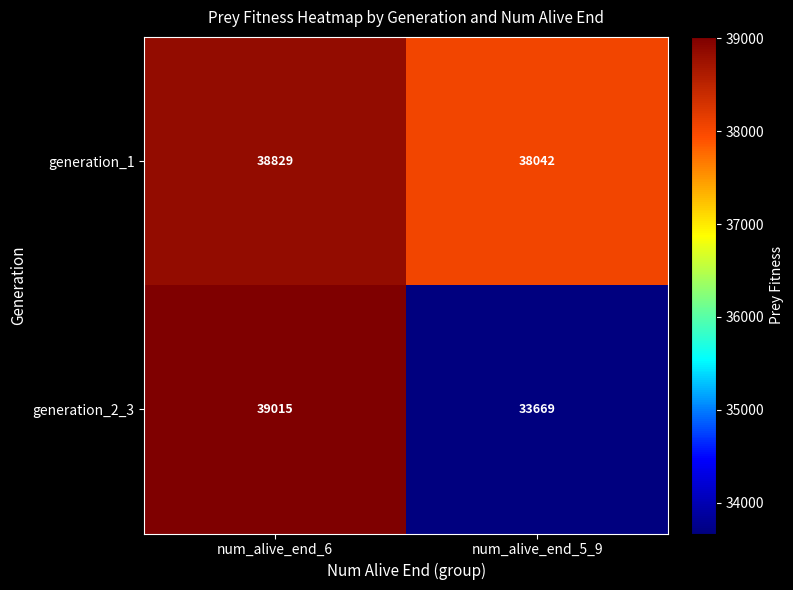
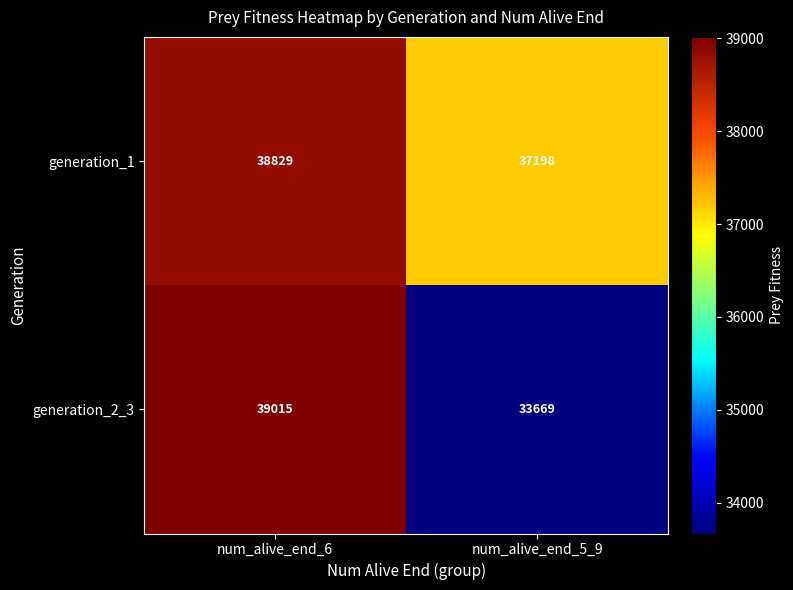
  {
    "generation_1": {
      "num_alive_end_6": 38829,
-     "num_alive_end_5_9": 38042
+     "num_alive_end_5_9": 37198
    },
    "generation_2_3": {
      "num_alive_end_6": 39015,
      "num_alive_end_5_9": 33669
    }
  }
